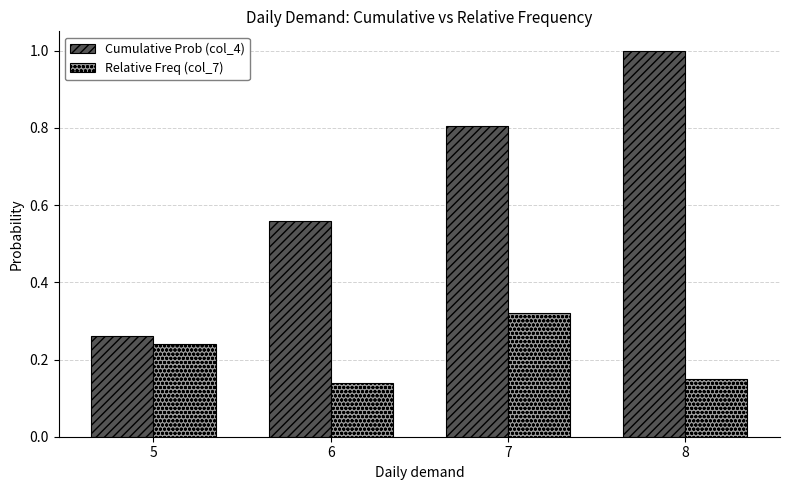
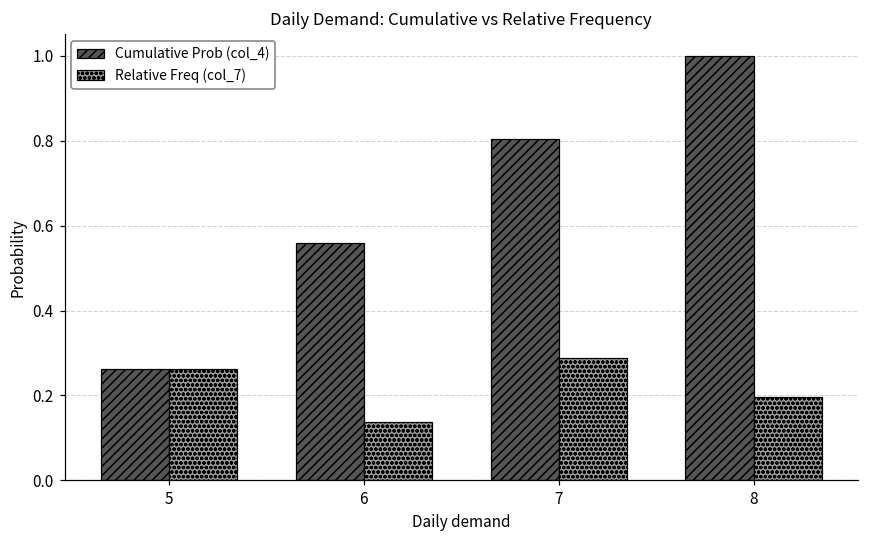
  {
    "Cumulative Prob (col_4)": {
      "5": 0.26,
      "6": 0.56,
      "7": 0.80,
      "8": 1.00
    },
    "Relative Freq (col_7)": {
-     "5": 0.24,
+     "5": 0.26,
      "6": 0.14,
-     "7": 0.32,
-     "8": 0.15
+     "7": 0.29,
+     "8": 0.20
    }
  }
